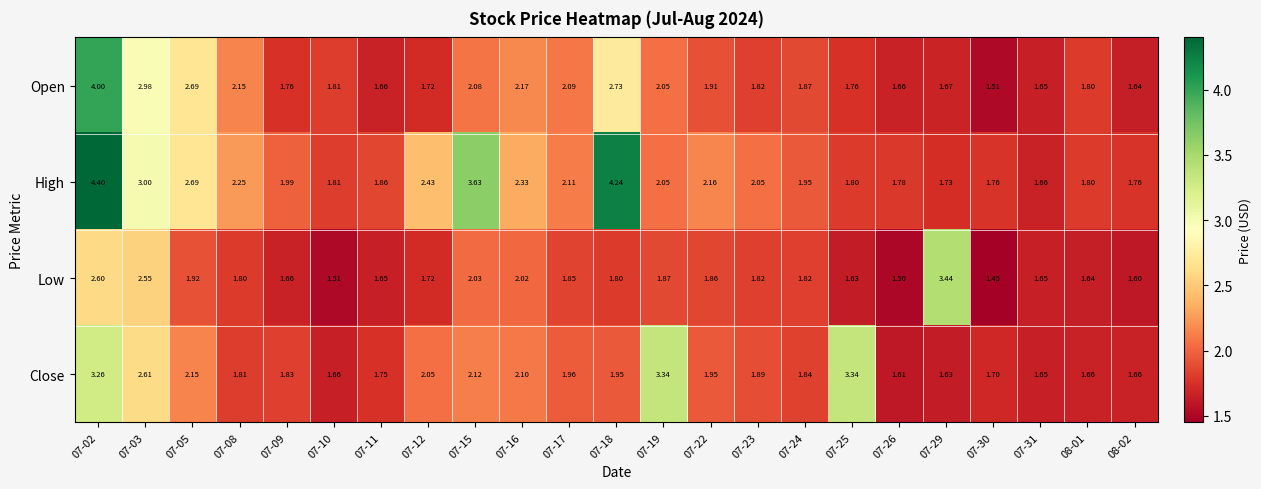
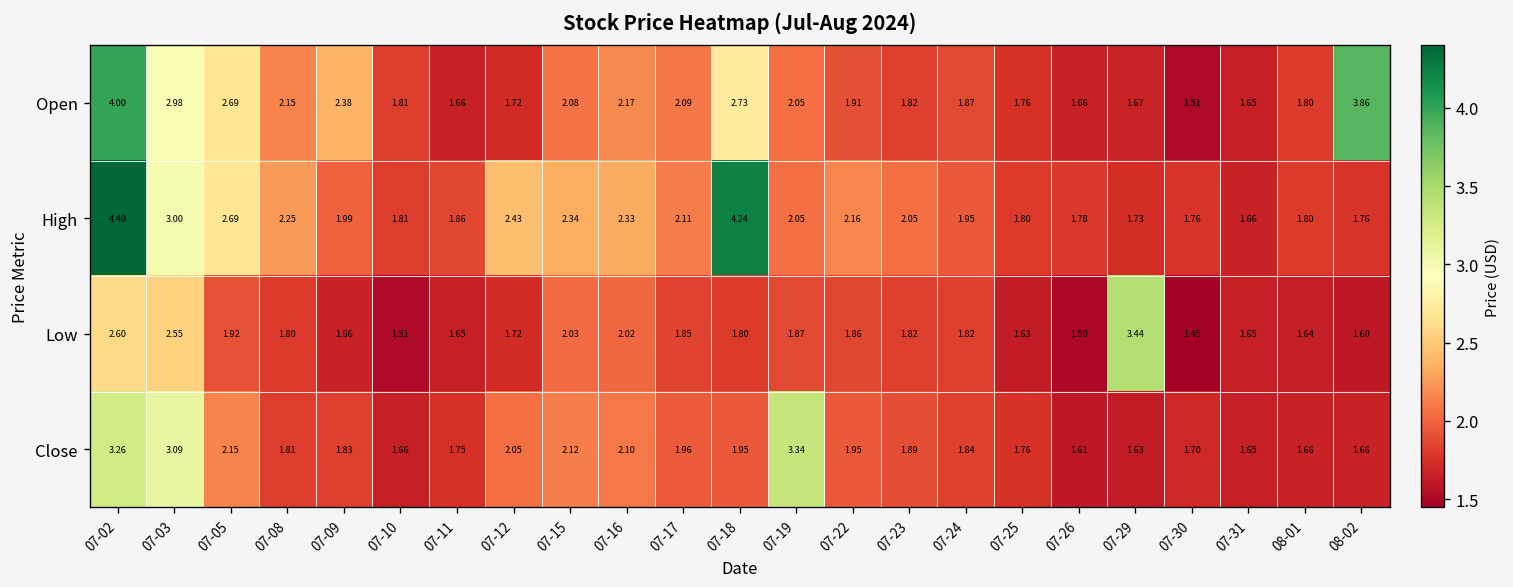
  {
    "Open": {
      "07-02": 4.00,
      "07-03": 2.98,
      "07-05": 2.69,
      "07-08": 2.15,
-     "07-09": 1.76,
+     "07-09": 2.38,
      "07-10": 1.81,
      "07-11": 1.66,
      "07-12": 1.72,
      "07-15": 2.08,
      "07-16": 2.17,
      "07-17": 2.09,
      "07-18": 2.73,
      "07-19": 2.05,
      "07-22": 1.91,
      "07-23": 1.82,
      "07-24": 1.87,
      "07-25": 1.76,
      "07-26": 1.66,
      "07-29": 1.67,
      "07-30": 1.51,
      "07-31": 1.65,
      "08-01": 1.80,
-     "08-02": 1.64
+     "08-02": 3.86
    },
    "High": {
      "07-02": 4.40,
      "07-03": 3.00,
      "07-05": 2.69,
      "07-08": 2.25,
      "07-09": 1.99,
      "07-10": 1.81,
      "07-11": 1.86,
      "07-12": 2.43,
-     "07-15": 3.63,
+     "07-15": 2.34,
      "07-16": 2.33,
      "07-17": 2.11,
      "07-18": 4.24,
      "07-19": 2.05,
      "07-22": 2.16,
      "07-23": 2.05,
      "07-24": 1.95,
      "07-25": 1.80,
      "07-26": 1.78,
      "07-29": 1.73,
      "07-30": 1.76,
      "07-31": 1.66,
      "08-01": 1.80,
      "08-02": 1.76
    },
    "Low": {
      "07-02": 2.60,
      "07-03": 2.55,
      "07-05": 1.92,
      "07-08": 1.80,
      "07-09": 1.66,
      "07-10": 1.51,
      "07-11": 1.65,
      "07-12": 1.72,
      "07-15": 2.03,
      "07-16": 2.02,
      "07-17": 1.85,
      "07-18": 1.80,
      "07-19": 1.87,
      "07-22": 1.86,
      "07-23": 1.82,
      "07-24": 1.82,
      "07-25": 1.63,
      "07-26": 1.50,
      "07-29": 3.44,
      "07-30": 1.45,
      "07-31": 1.65,
      "08-01": 1.64,
      "08-02": 1.60
    },
    "Close": {
      "07-02": 3.26,
-     "07-03": 2.61,
+     "07-03": 3.09,
      "07-05": 2.15,
      "07-08": 1.81,
      "07-09": 1.83,
      "07-10": 1.66,
      "07-11": 1.75,
      "07-12": 2.05,
      "07-15": 2.12,
      "07-16": 2.10,
      "07-17": 1.96,
      "07-18": 1.95,
      "07-19": 3.34,
      "07-22": 1.95,
      "07-23": 1.89,
      "07-24": 1.84,
-     "07-25": 3.34,
+     "07-25": 1.76,
      "07-26": 1.61,
      "07-29": 1.63,
      "07-30": 1.70,
      "07-31": 1.65,
      "08-01": 1.66,
      "08-02": 1.66
    }
  }
